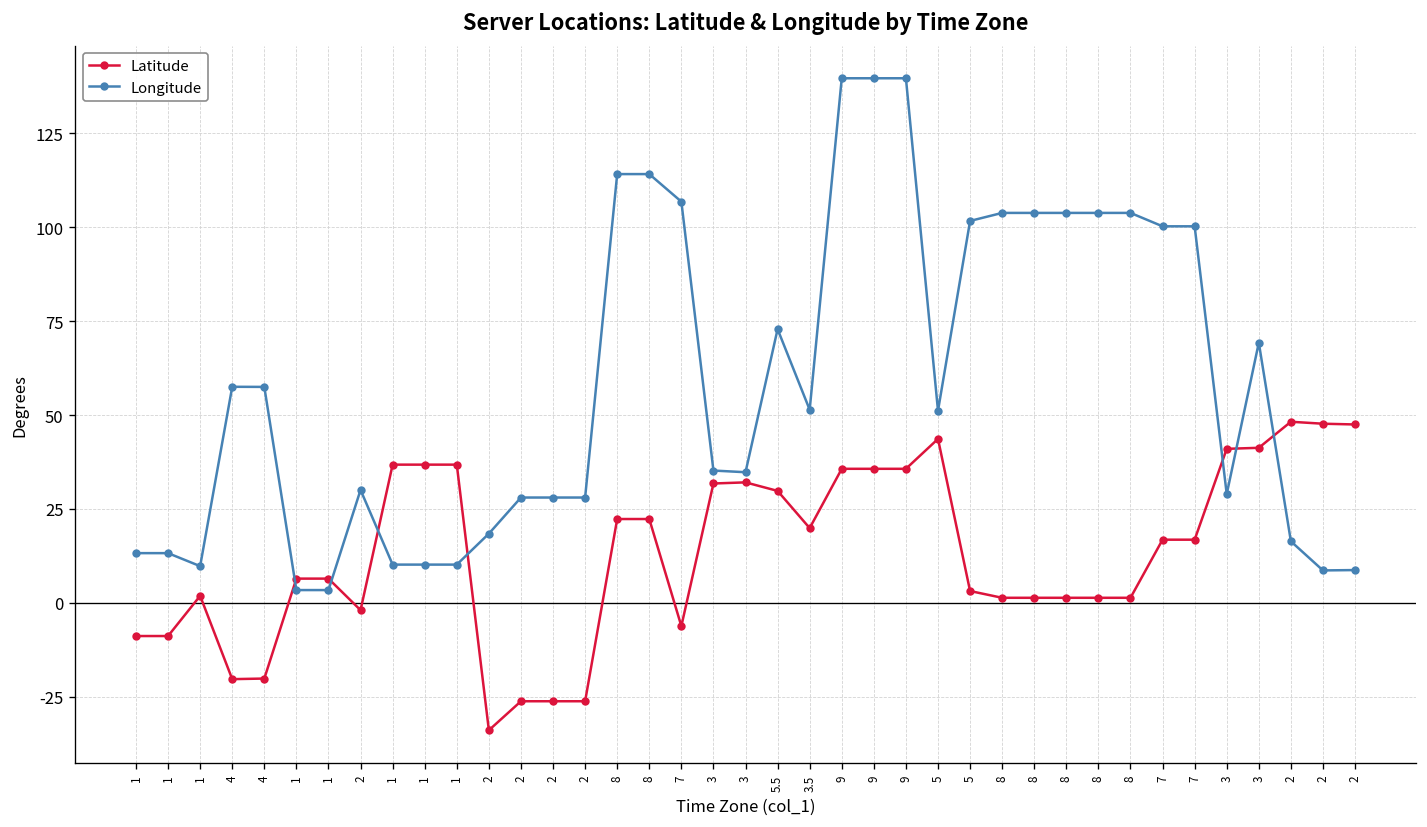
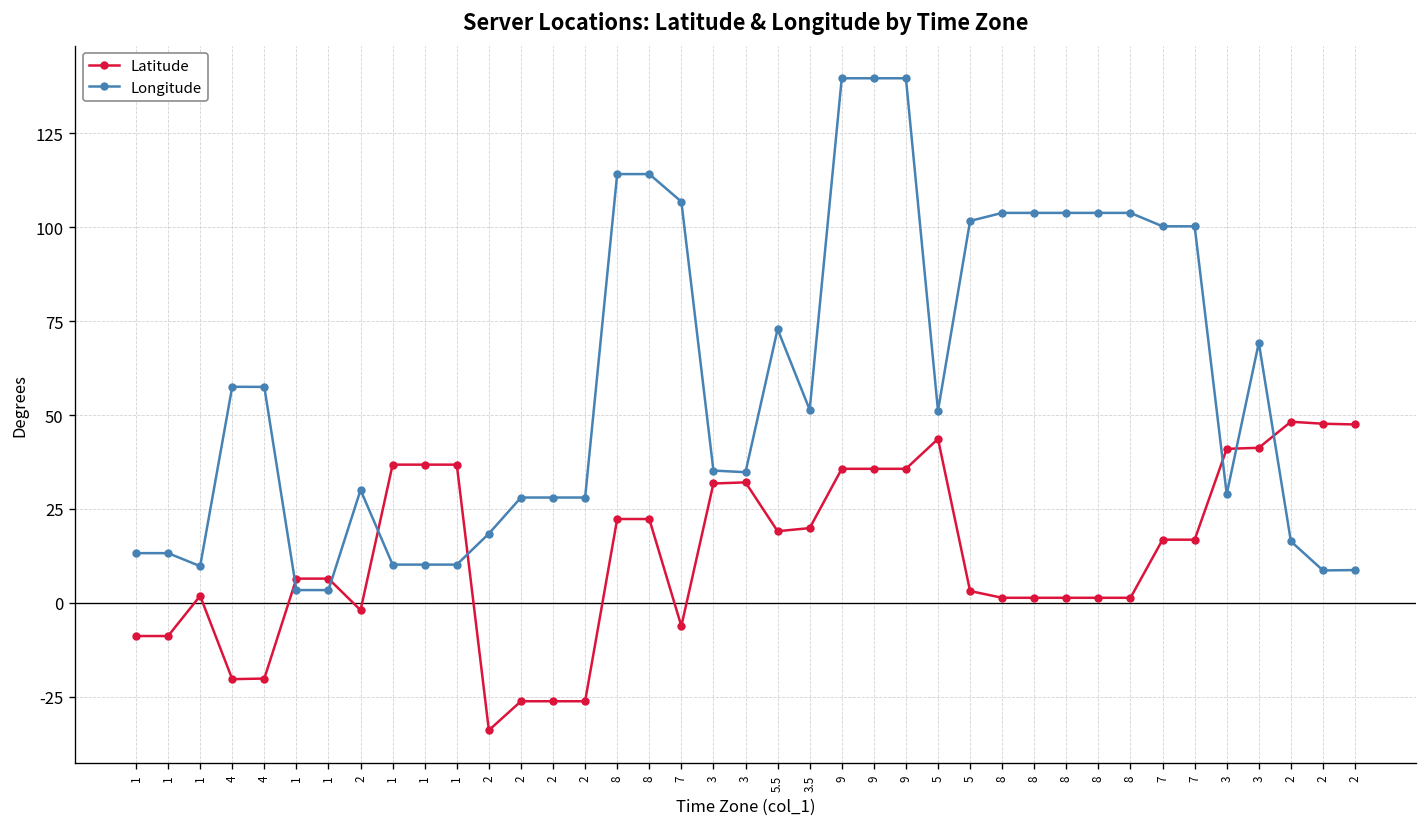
  {
    "Latitude": {
-     "5.5": 30,
+     "5.5": 19,
      "3.5": 20
    },
    "Longitude": {
      "5.5": 73,
      "3.5": 51
    }
  }
